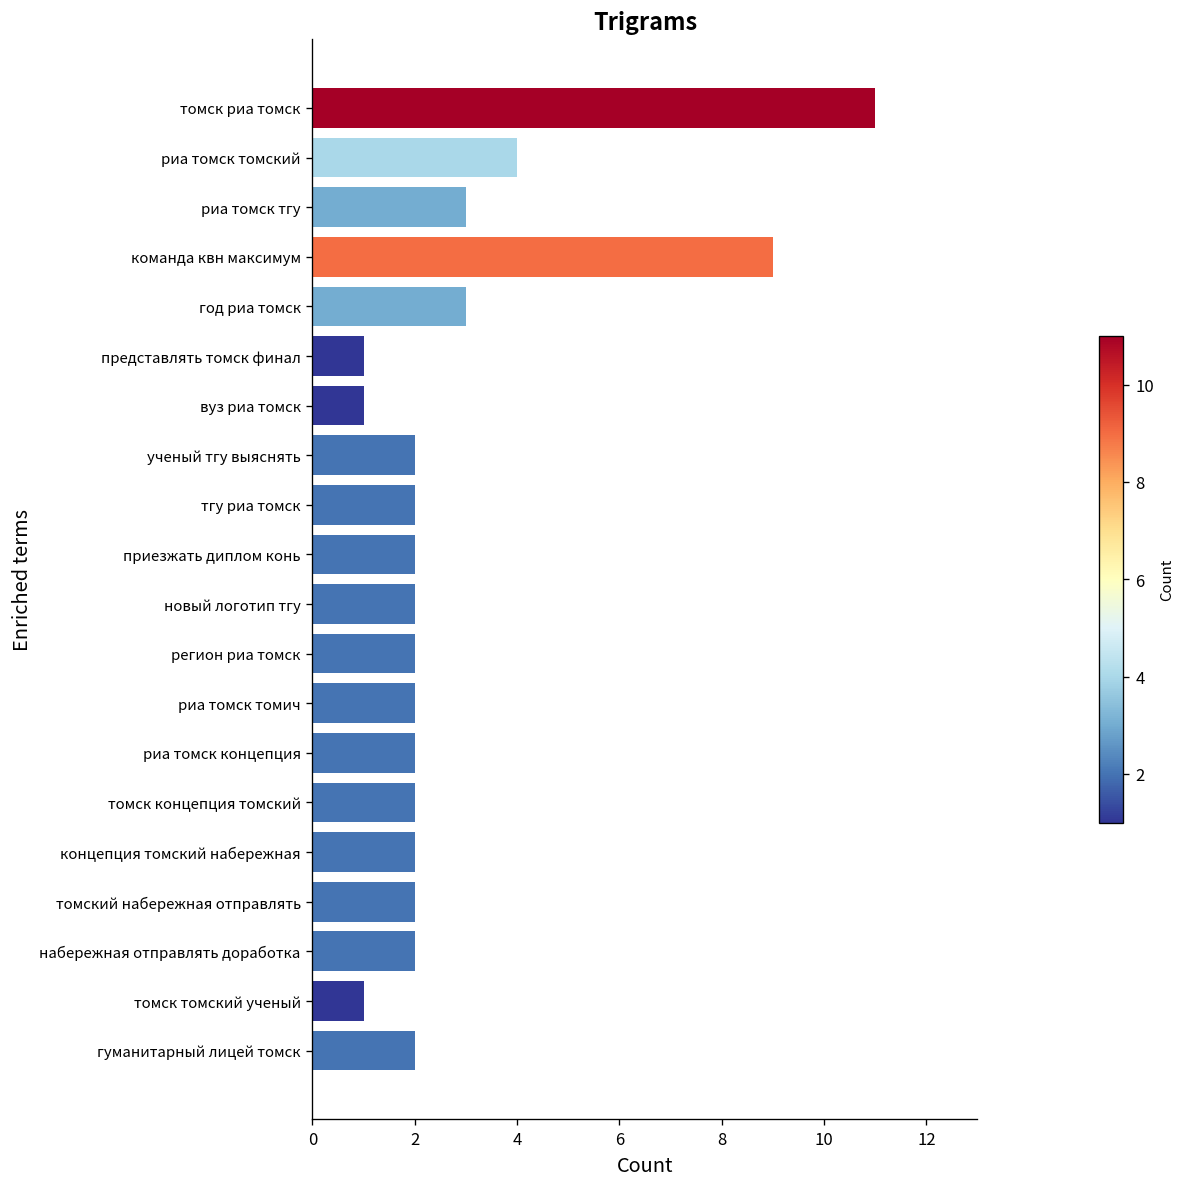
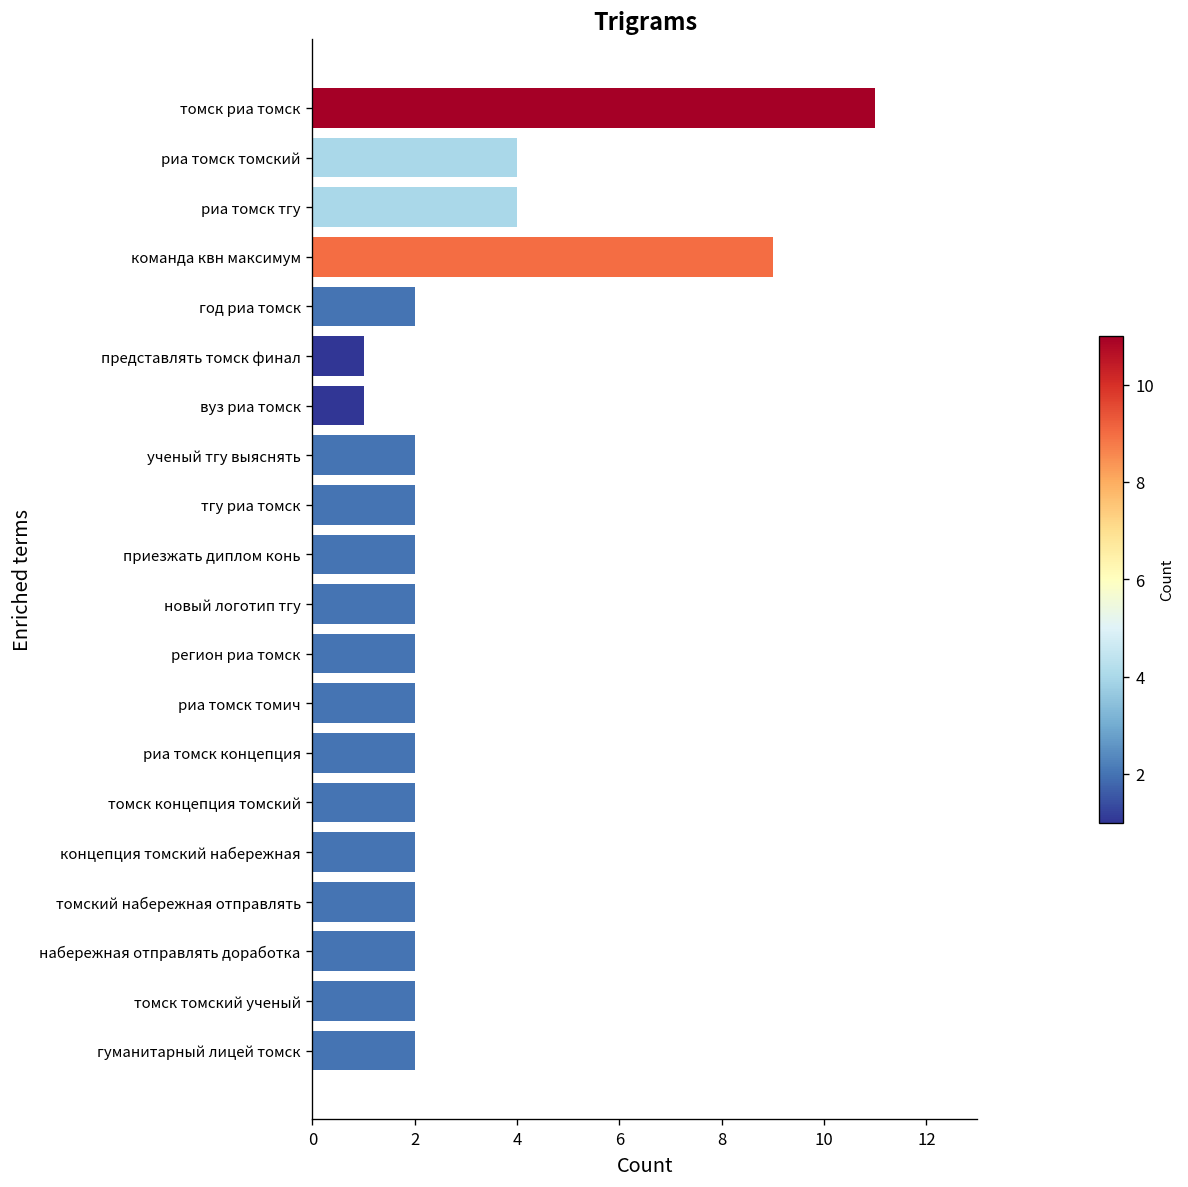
  {
    "томск риа томск": 11,
    "риа томск томский": 4,
-   "риа томск тгу": 3,
+   "риа томск тгу": 4,
    "команда квн максимум": 9,
-   "год риа томск": 3,
+   "год риа томск": 2,
    "представлять томск финал": 1,
    "вуз риа томск": 1,
    "ученый тгу выяснять": 2,
    "тгу риа томск": 2,
    "приезжать диплом конь": 2,
    "новый логотип тгу": 2,
    "регион риа томск": 2,
    "риа томск томич": 2,
    "риа томск концепция": 2,
    "томск концепция томский": 2,
    "концепция томский набережная": 2,
    "томский набережная отправлять": 2,
    "набережная отправлять доработка": 2,
-   "томск томский ученый": 1,
+   "томск томский ученый": 2,
    "гуманитарный лицей томск": 2
  }
